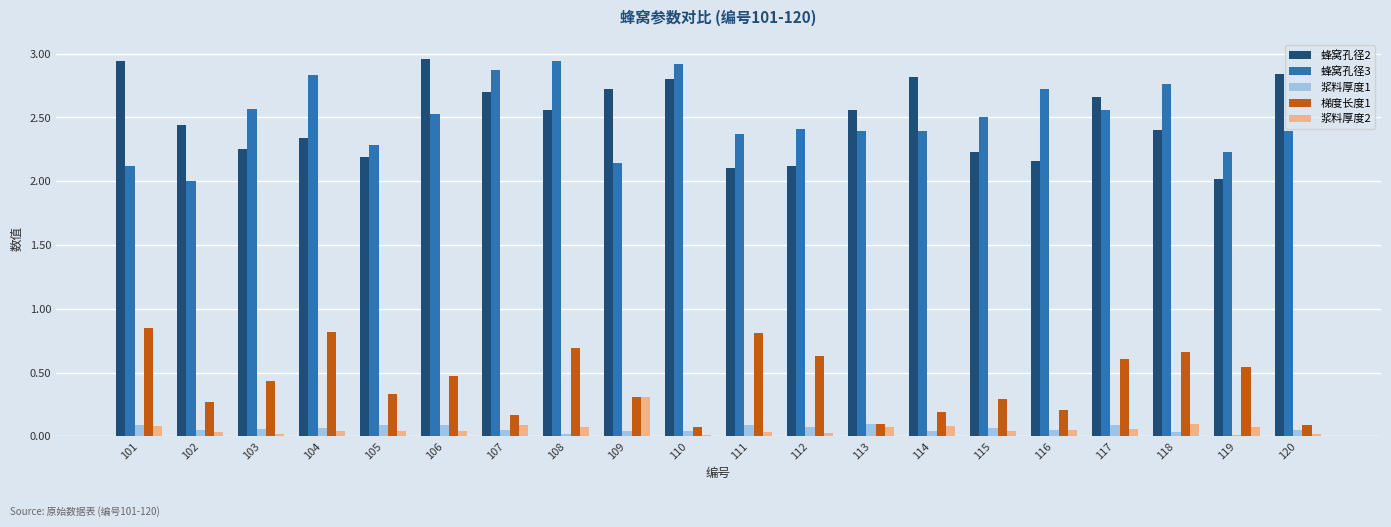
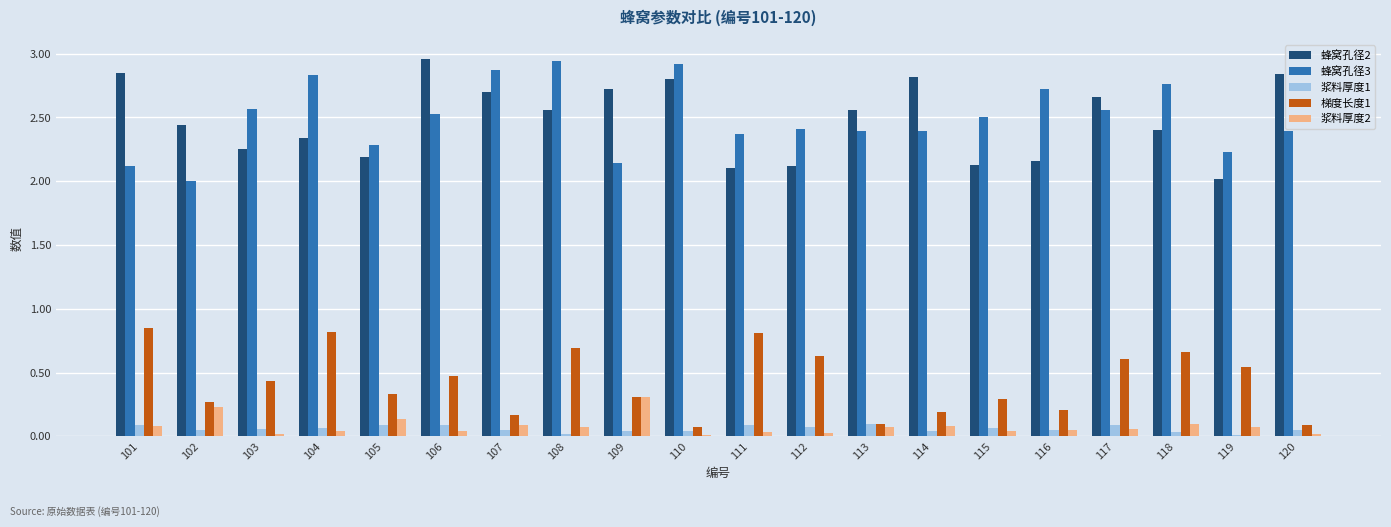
  {
    "蜂窝孔径2": {
-     "101": 2.94,
+     "101": 2.85,
      "102": 2.44,
      "103": 2.25,
      "104": 2.34,
      "105": 2.19,
      "106": 2.96,
      "107": 2.70,
      "108": 2.56,
      "109": 2.72,
      "110": 2.80,
      "111": 2.10,
      "112": 2.12,
      "113": 2.56,
      "114": 2.82,
-     "115": 2.23,
+     "115": 2.13,
      "116": 2.16,
      "117": 2.66,
      "118": 2.40,
      "119": 2.02,
      "120": 2.84
    },
    "蜂窝孔径3": {
      "101": 2.12,
      "102": 2.00,
      "103": 2.57,
      "104": 2.83,
      "105": 2.28,
      "106": 2.53,
      "107": 2.87,
      "108": 2.94,
      "109": 2.14,
      "110": 2.92,
      "111": 2.37,
      "112": 2.41,
      "113": 2.39,
      "114": 2.39,
      "115": 2.50,
      "116": 2.72,
      "117": 2.56,
      "118": 2.76,
      "119": 2.23,
      "120": 2.39
    },
    "浆料厚度1": {
      "101": 0.09,
      "102": 0.05,
      "103": 0.05,
      "104": 0.07,
      "105": 0.09,
      "106": 0.09,
      "107": 0.05,
      "108": 0.02,
      "109": 0.04,
      "110": 0.04,
      "111": 0.09,
      "112": 0.07,
      "113": 0.10,
      "114": 0.04,
      "115": 0.06,
      "116": 0.05,
      "117": 0.09,
      "118": 0.04,
      "120": 0.05
    },
    "梯度长度1": {
      "101": 0.85,
      "102": 0.27,
      "103": 0.43,
      "104": 0.82,
      "105": 0.33,
      "106": 0.47,
      "107": 0.17,
      "108": 0.69,
      "109": 0.31,
      "110": 0.07,
      "111": 0.81,
      "112": 0.63,
      "113": 0.10,
      "114": 0.19,
      "115": 0.29,
      "116": 0.21,
      "117": 0.61,
      "118": 0.66,
      "119": 0.54,
      "120": 0.09
    },
    "浆料厚度2": {
      "101": 0.08,
-     "102": 0.03,
+     "102": 0.23,
      "103": 0.02,
      "104": 0.04,
-     "105": 0.04,
+     "105": 0.14,
      "106": 0.04,
      "107": 0.09,
      "108": 0.08,
      "109": 0.31,
      "111": 0.03,
      "112": 0.03,
      "113": 0.08,
      "114": 0.08,
      "115": 0.04,
      "116": 0.05,
      "117": 0.06,
      "118": 0.10,
      "119": 0.07,
      "120": 0.02
    }
  }
